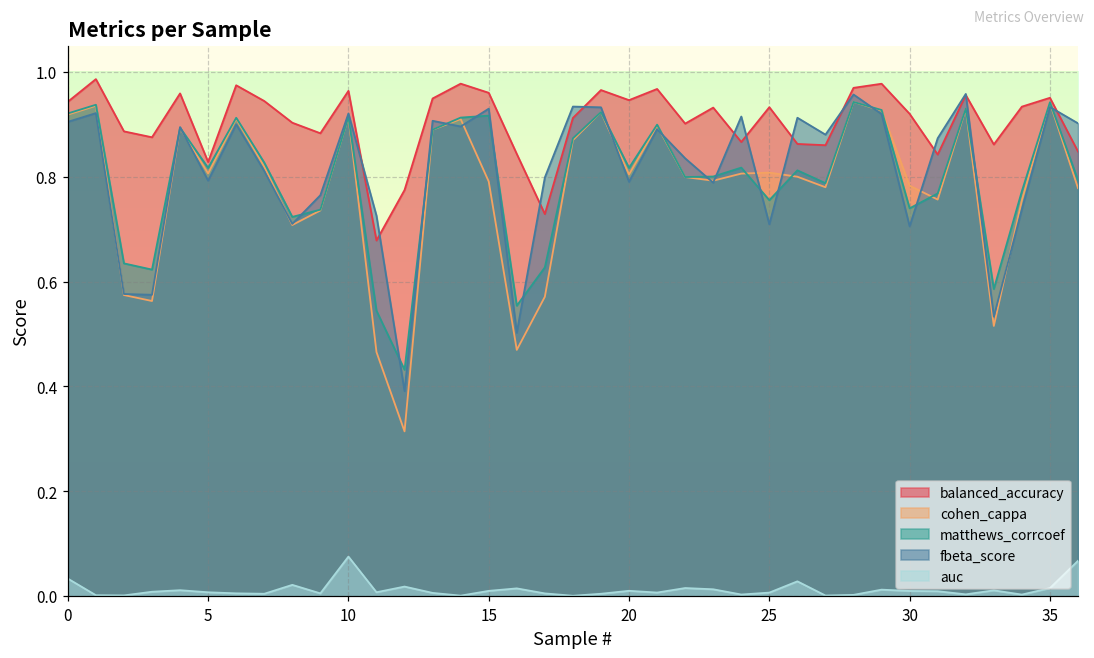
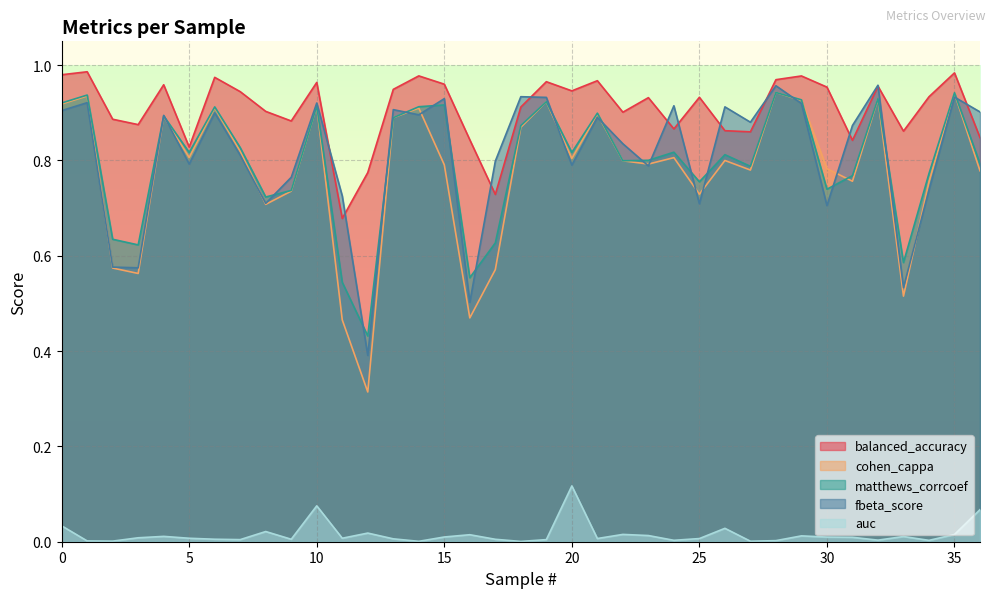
  {
    "balanced_accuracy": {
-     "0": 0.94,
+     "0": 0.98,
      "5": 0.83,
      "10": 0.96,
      "15": 0.96,
      "20": 0.95,
      "25": 0.93,
-     "30": 0.92,
-     "35": 0.95
+     "30": 0.95,
+     "35": 0.98
    },
    "cohen_cappa": {
      "5": 0.81,
      "15": 0.79,
      "20": 0.80,
-     "25": 0.81,
+     "25": 0.73,
      "30": 0.78
    },
    "auc": {
      "0": 0.03,
      "5": 0.01,
      "10": 0.08,
      "15": 0.01,
-     "20": 0.01,
+     "20": 0.12,
      "25": 0.01,
      "30": 0.01
    }
  }
